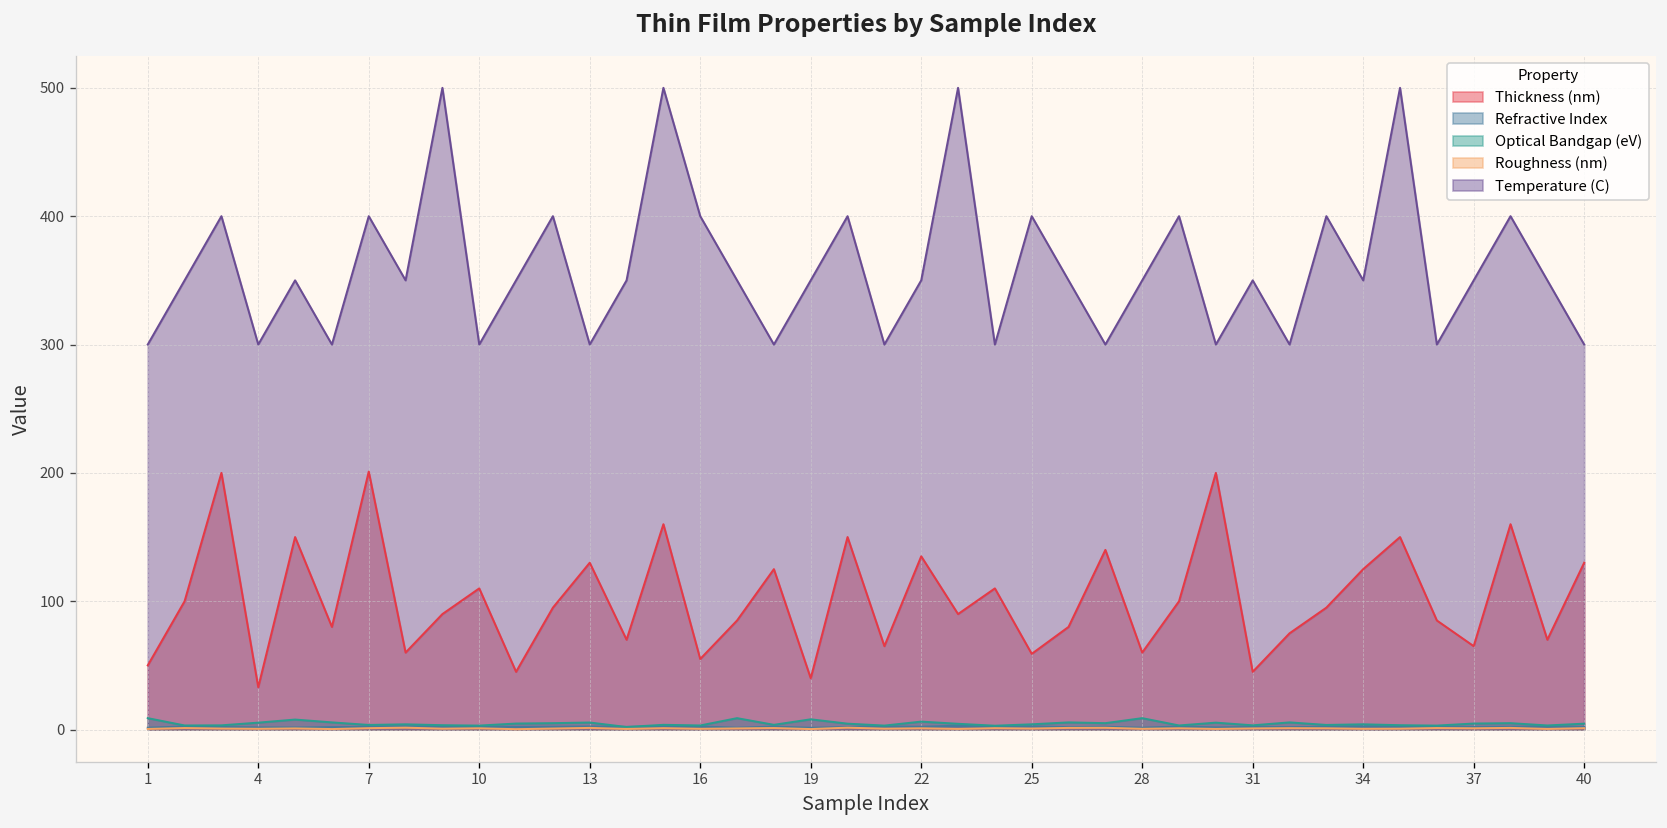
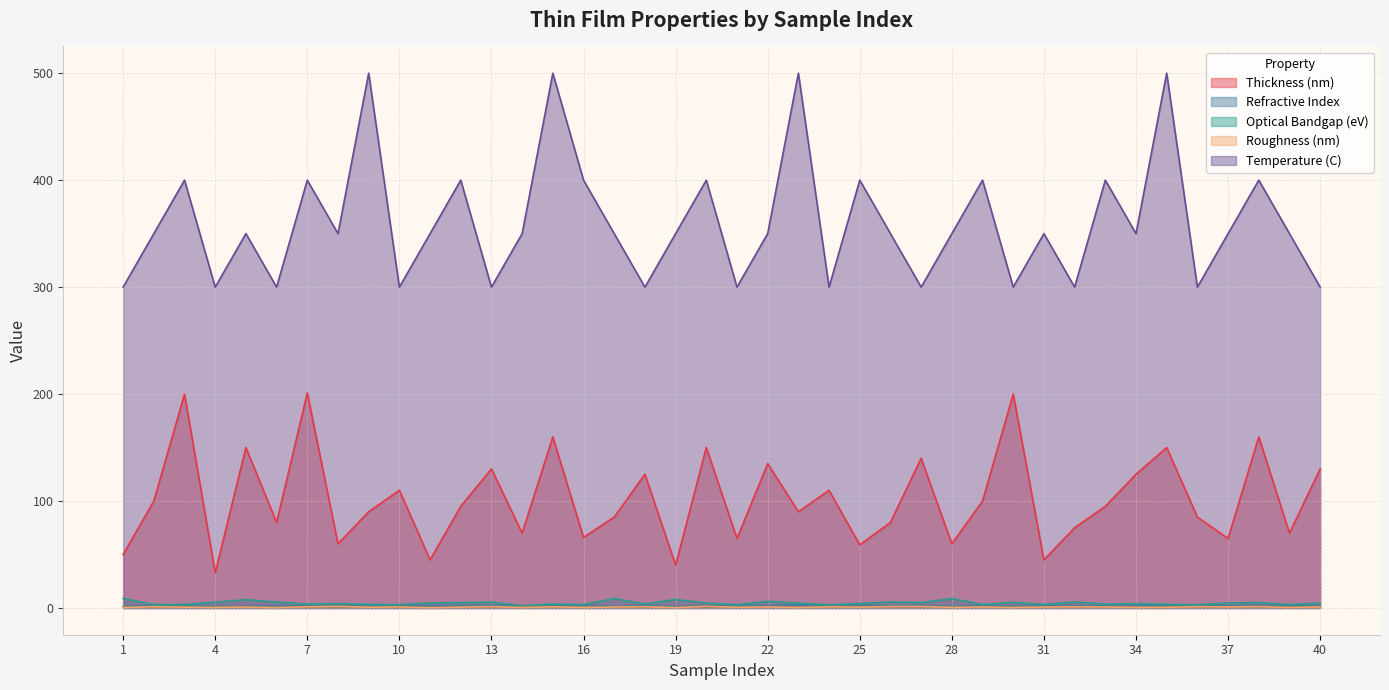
  {
    "Thickness (nm)": {
      "1": 50,
      "4": 33,
      "7": 201,
      "10": 110,
      "13": 130,
-     "16": 55,
+     "16": 66,
      "19": 40,
      "22": 135,
      "25": 59,
      "28": 60,
      "31": 45,
      "34": 125,
      "37": 65,
      "40": 130
    }
  }
